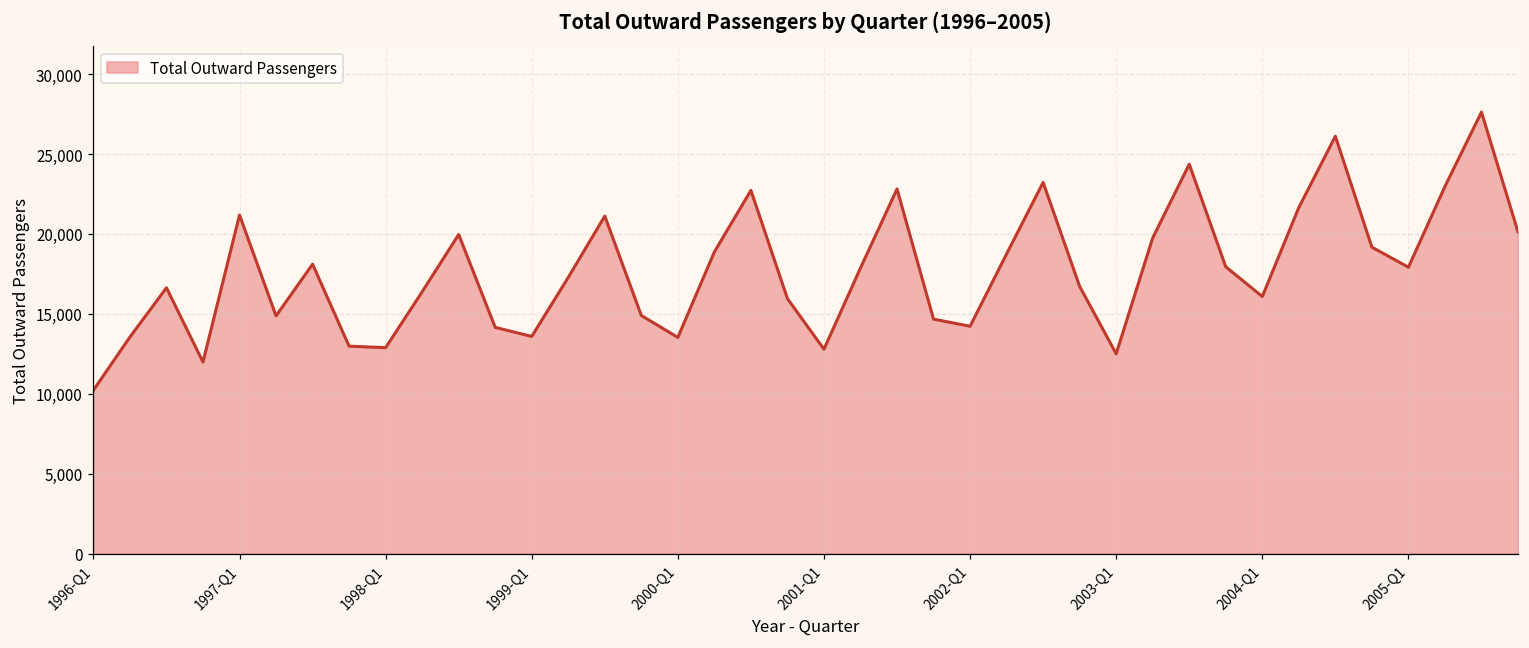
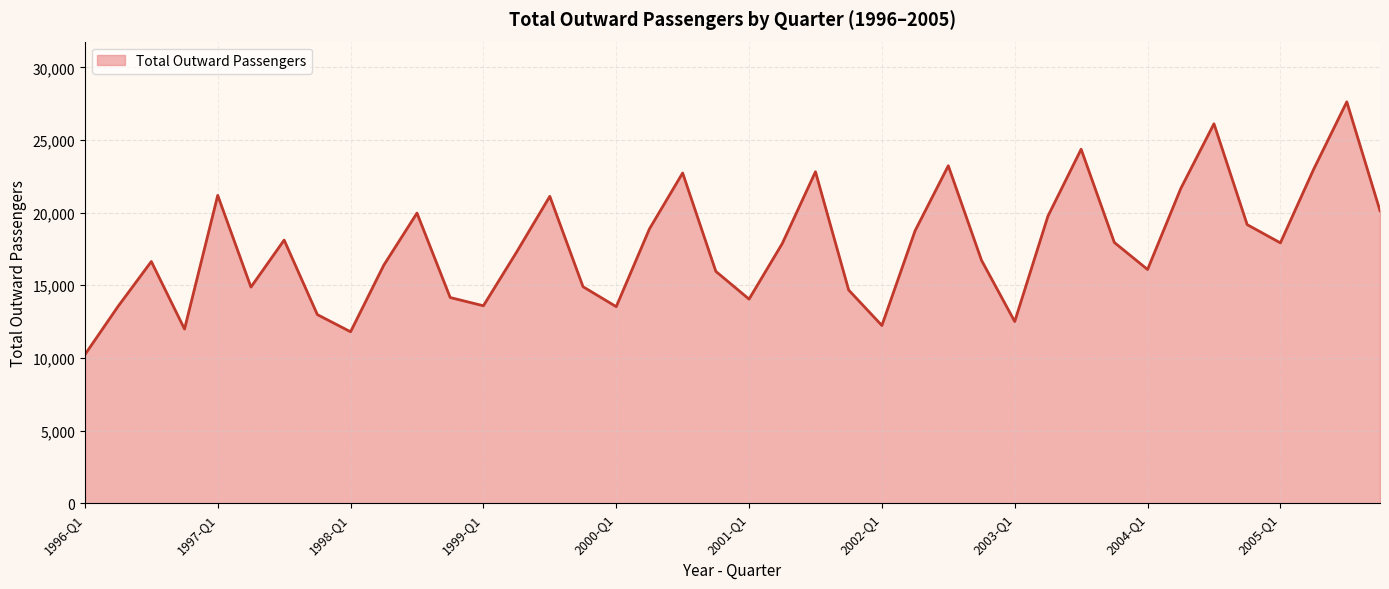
  {
    "1996-Q1": "10,200",
    "1997-Q1": "21,200",
-   "1998-Q1": "12,900",
+   "1998-Q1": "11,800",
    "1999-Q1": "13,600",
    "2000-Q1": "13,500",
-   "2001-Q1": "12,800",
-   "2002-Q1": "14,200",
+   "2001-Q1": "14,000",
+   "2002-Q1": "12,200",
    "2003-Q1": "12,500",
    "2004-Q1": "16,100",
    "2005-Q1": "17,900"
  }
